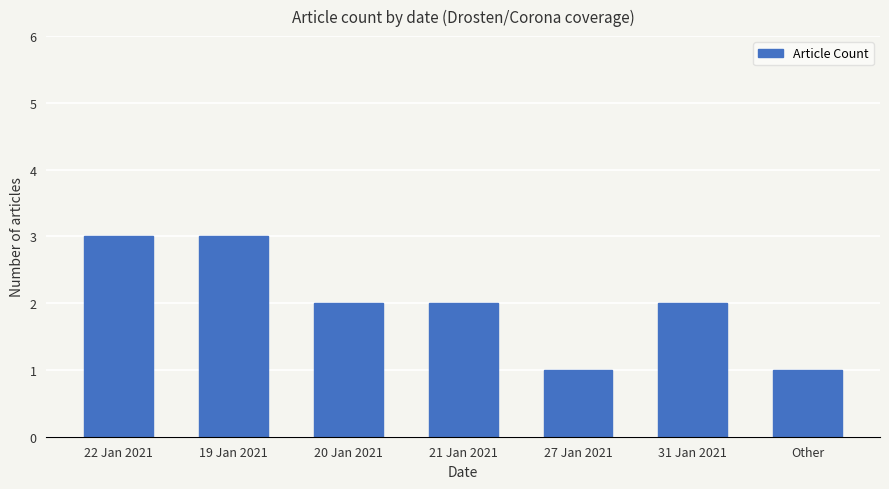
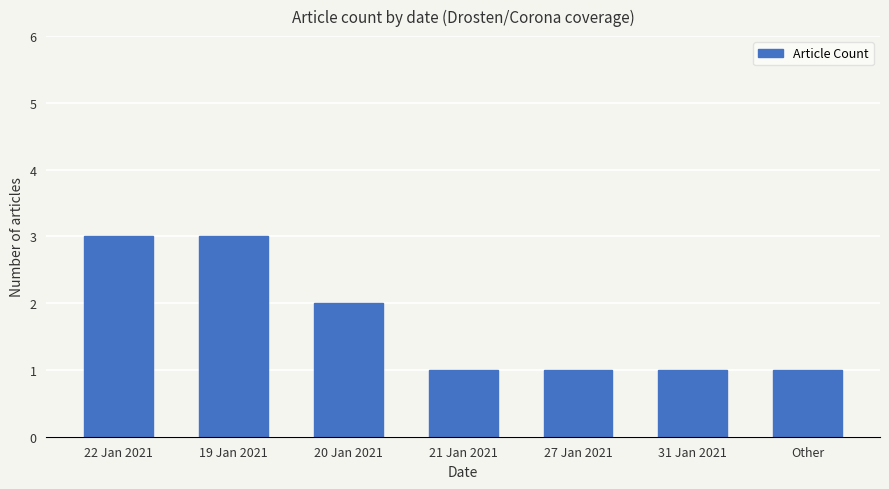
  {
    "22 Jan 2021": 3,
    "19 Jan 2021": 3,
    "20 Jan 2021": 2,
-   "21 Jan 2021": 2,
+   "21 Jan 2021": 1,
    "27 Jan 2021": 1,
-   "31 Jan 2021": 2,
+   "31 Jan 2021": 1,
    "Other": 1
  }
